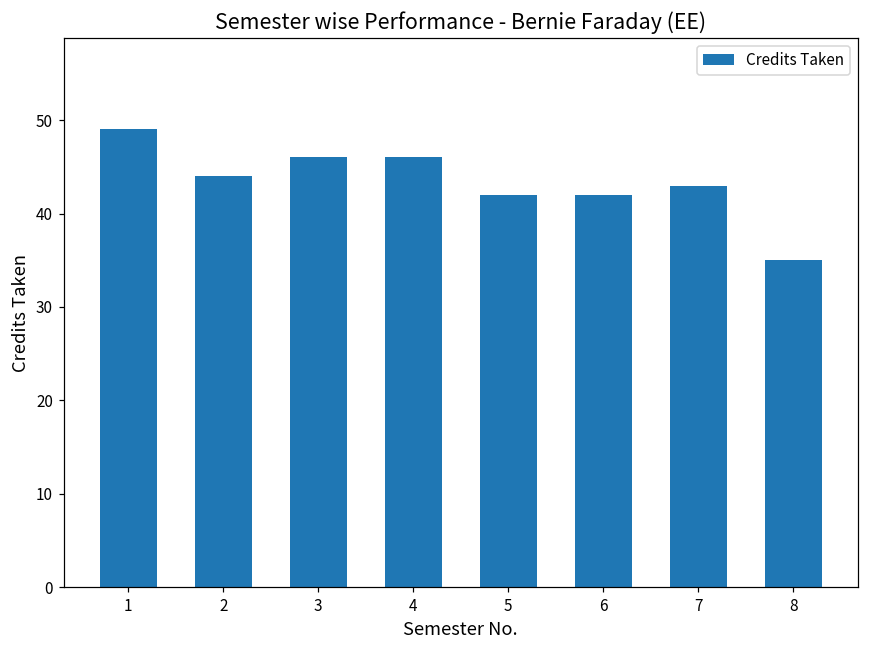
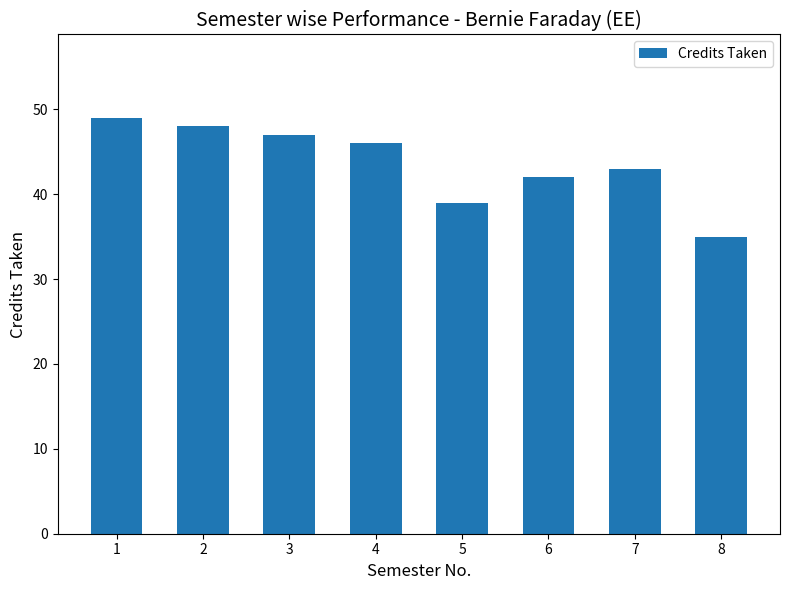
  {
    "1": 49,
-   "2": 44,
-   "3": 46,
+   "2": 48,
+   "3": 47,
    "4": 46,
-   "5": 42,
+   "5": 39,
    "6": 42,
    "7": 43,
    "8": 35
  }
